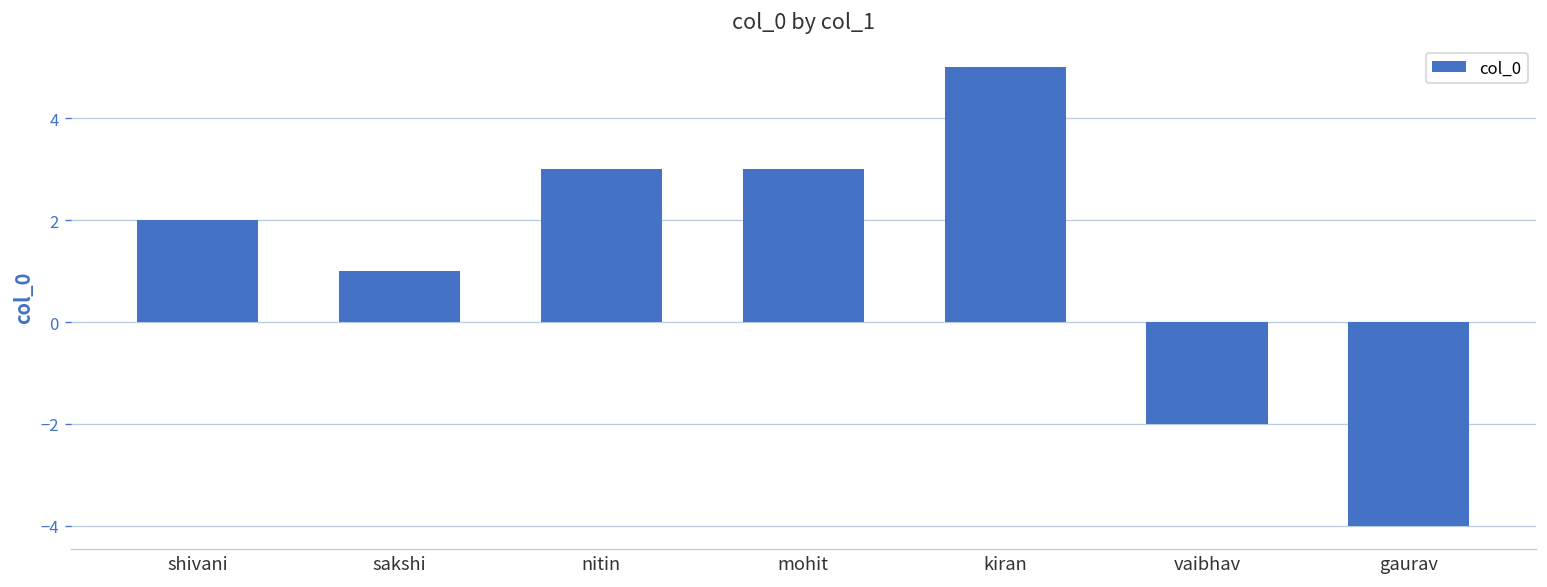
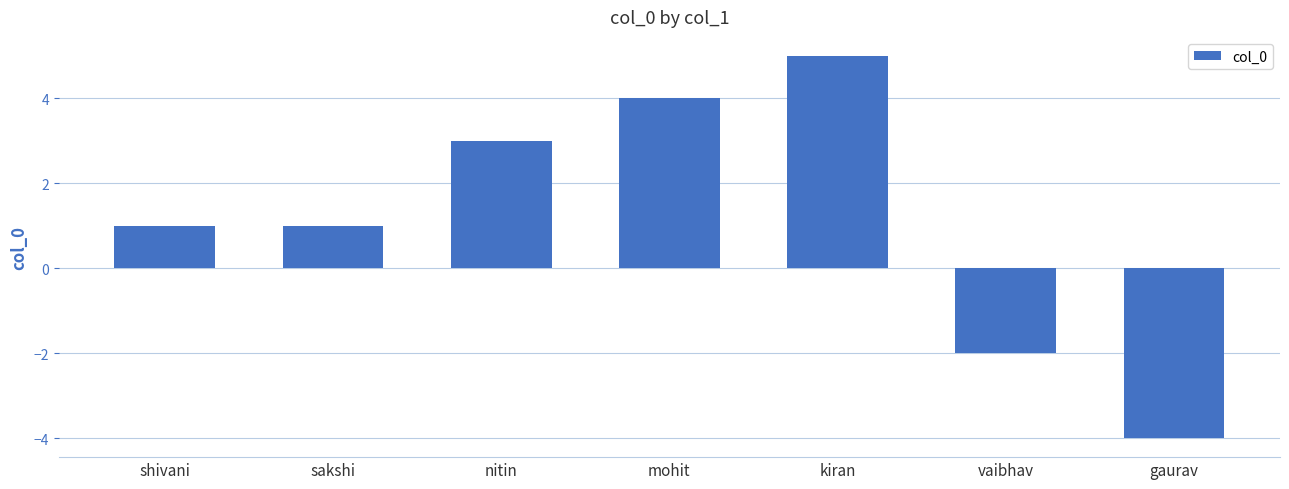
  {
-   "shivani": 2,
+   "shivani": 1,
    "sakshi": 1,
    "nitin": 3,
-   "mohit": 3,
+   "mohit": 4,
    "kiran": 5,
    "vaibhav": -2,
    "gaurav": -4
  }
